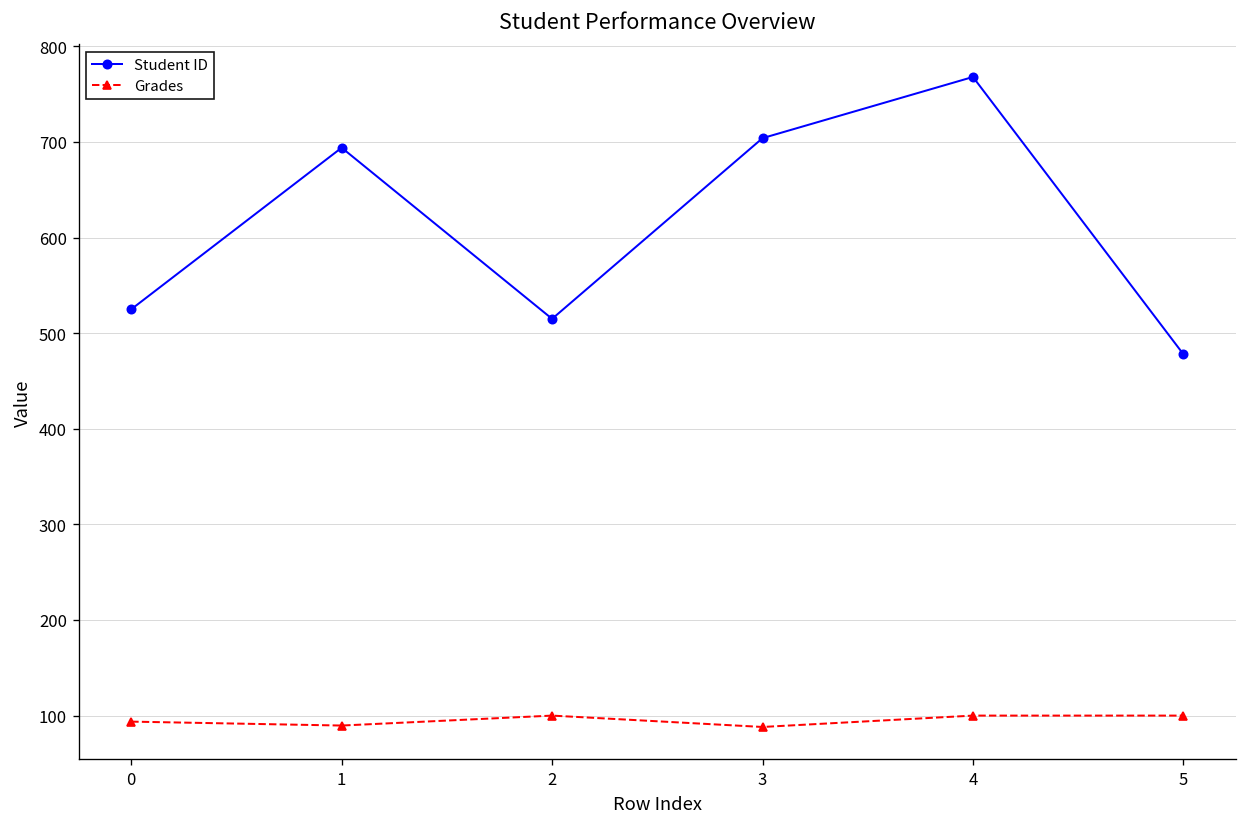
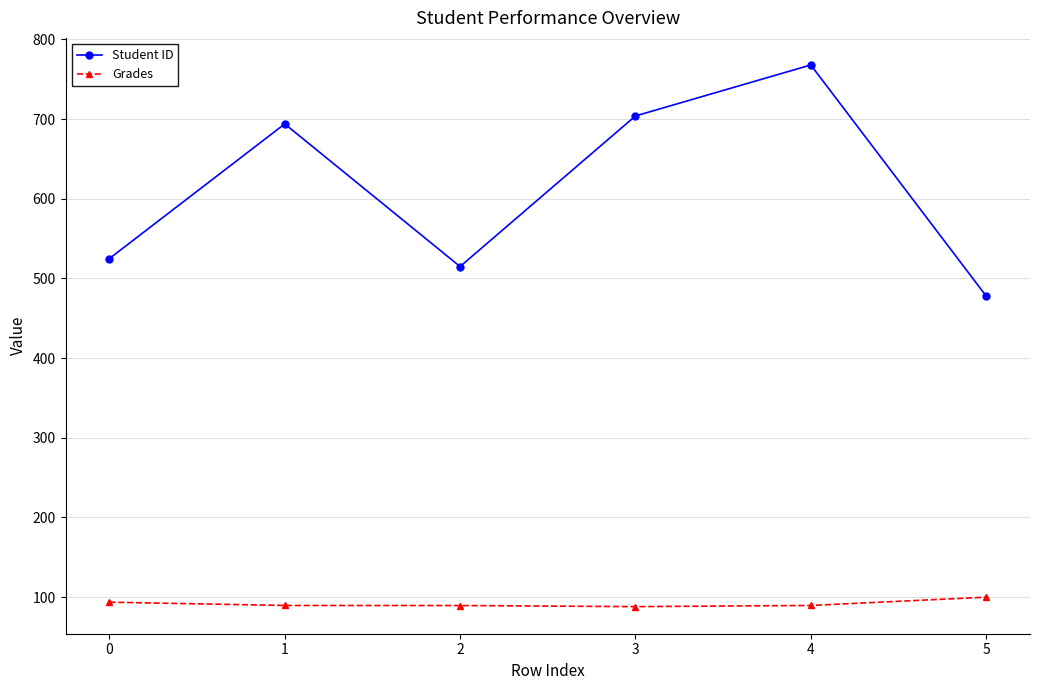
  {
    "Student ID": {
      "0": 530,
      "1": 690,
      "2": 520,
      "3": 700,
      "4": 770,
      "5": 480
    },
    "Grades": {
      "0": 90,
      "1": 90,
-     "2": 100,
+     "2": 90,
      "3": 90,
-     "4": 100,
+     "4": 90,
      "5": 100
    }
  }
